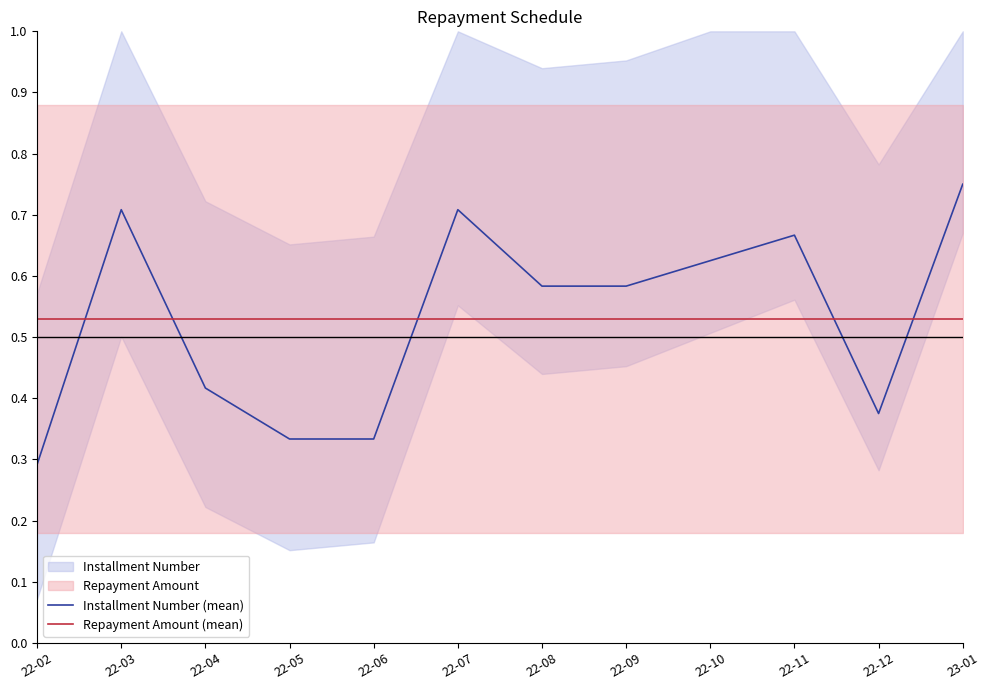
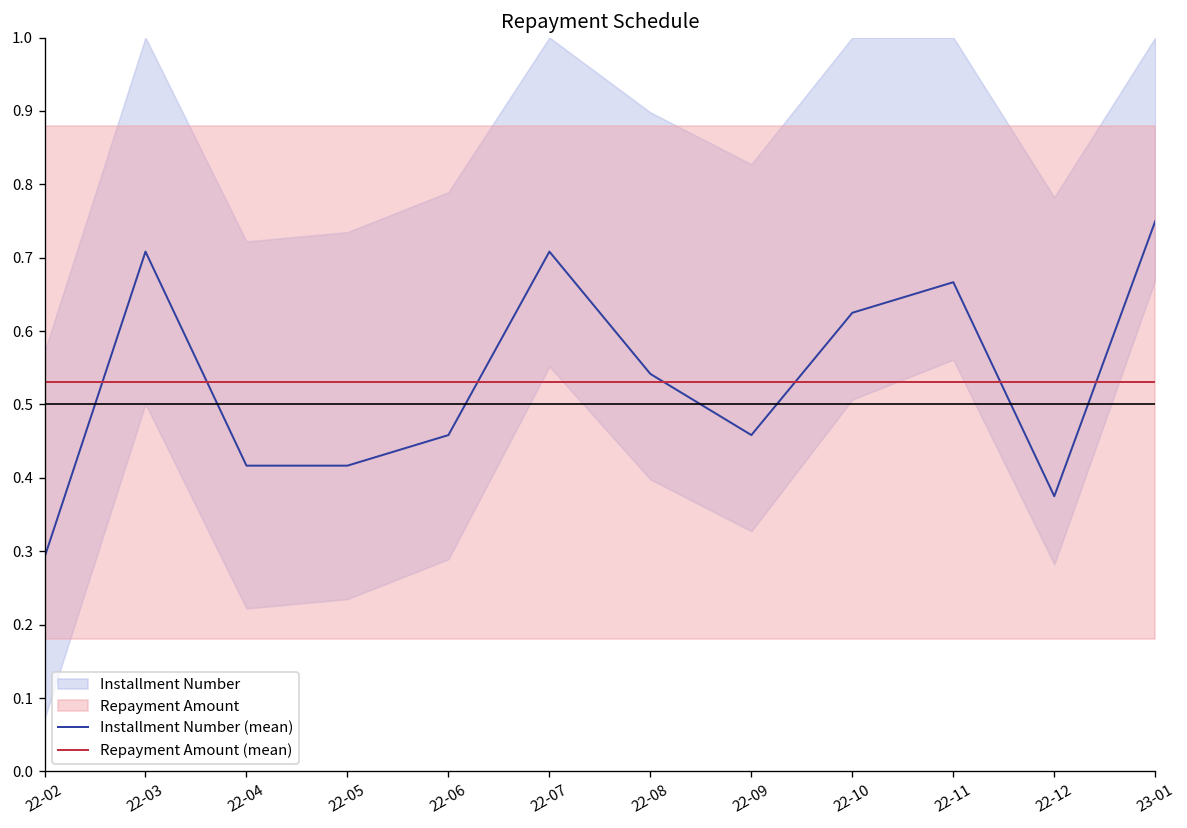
  {
    "Installment Number (mean)": {
      "22-02": 0.29,
      "22-03": 0.71,
      "22-04": 0.42,
-     "22-05": 0.33,
-     "22-06": 0.33,
+     "22-05": 0.42,
+     "22-06": 0.46,
      "22-07": 0.71,
-     "22-08": 0.58,
-     "22-09": 0.58,
+     "22-08": 0.54,
+     "22-09": 0.46,
      "22-10": 0.63,
      "22-11": 0.67,
      "22-12": 0.38,
      "23-01": 0.75
    },
    "Repayment Amount (mean)": {
      "22-02": 0.53,
      "22-03": 0.53,
      "22-04": 0.53,
      "22-05": 0.53,
      "22-06": 0.53,
      "22-07": 0.53,
      "22-08": 0.53,
      "22-09": 0.53,
      "22-10": 0.53,
      "22-11": 0.53,
      "22-12": 0.53,
      "23-01": 0.53
    },
    "Repayment Amount": {
      "22-02": 0.88,
      "22-03": 0.88,
      "22-04": 0.88,
      "22-05": 0.88,
      "22-06": 0.88,
      "22-07": 0.88,
      "22-08": 0.88,
      "22-09": 0.88,
      "22-10": 0.88,
      "22-11": 0.88,
      "22-12": 0.88,
      "23-01": 0.88
    }
  }
